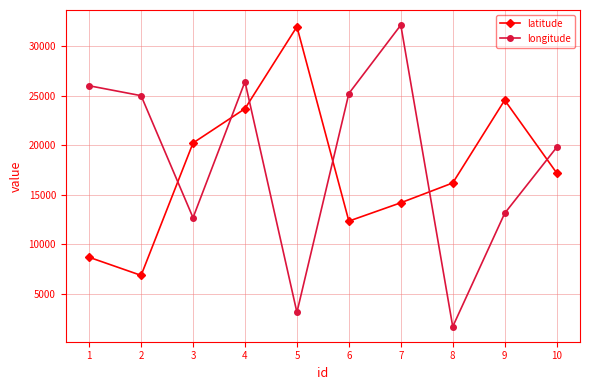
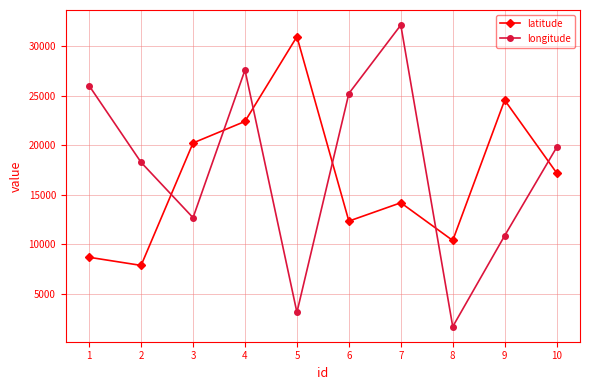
  {
    "latitude": {
      "1": 9000,
-     "2": 7000,
+     "2": 8000,
      "3": 20000,
-     "4": 24000,
-     "5": 32000,
+     "4": 22000,
+     "5": 31000,
      "6": 12000,
      "7": 14000,
-     "8": 16000,
+     "8": 10000,
      "9": 25000,
      "10": 17000
    },
    "longitude": {
      "1": 26000,
-     "2": 25000,
+     "2": 18000,
      "3": 13000,
-     "4": 26000,
+     "4": 28000,
      "5": 3000,
      "6": 25000,
      "7": 32000,
      "8": 2000,
-     "9": 13000,
+     "9": 11000,
      "10": 20000
    }
  }
